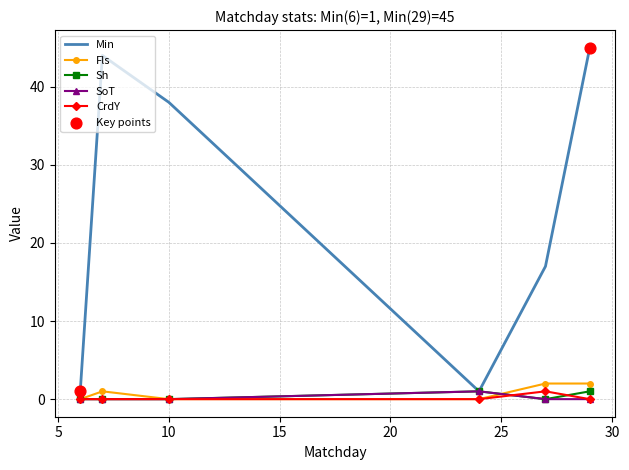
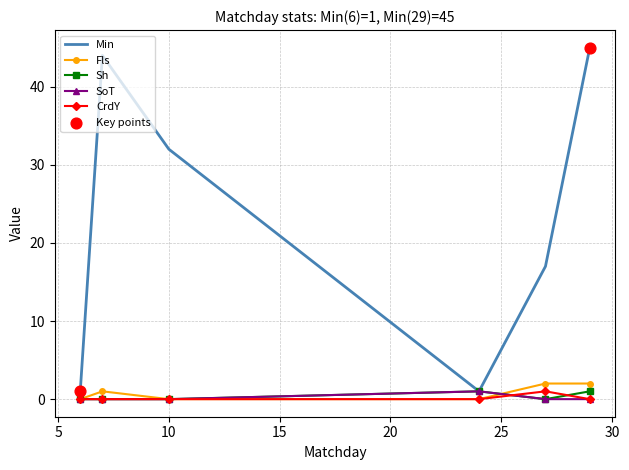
  {
    "Min": {
-     "10": 38
+     "10": 32
    }
  }
